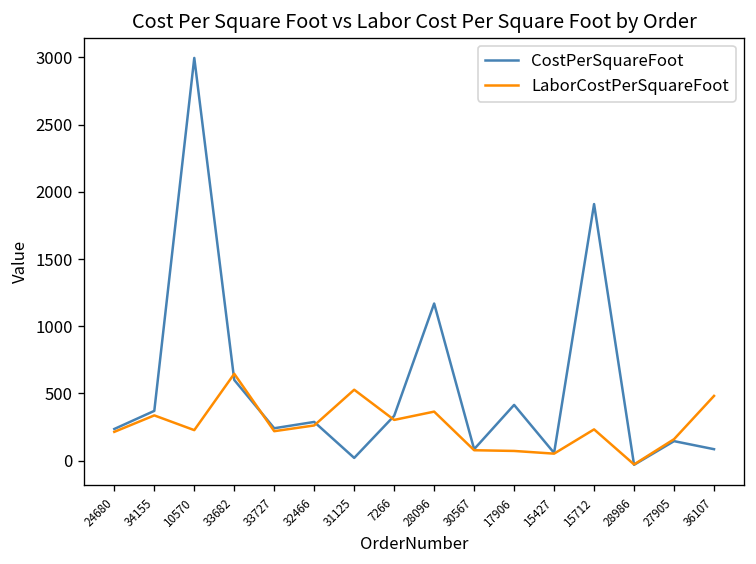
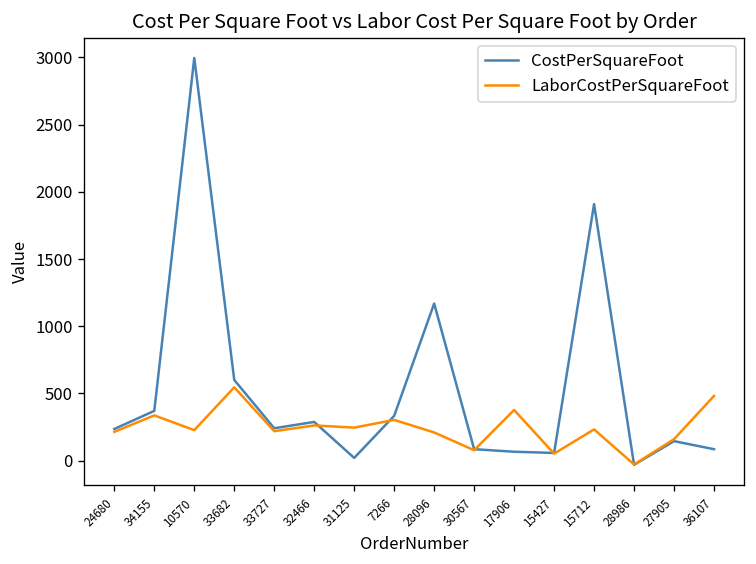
  {
    "CostPerSquareFoot": {
      "34155": 370,
      "10570": 3000,
      "33682": 600,
      "32466": 290,
      "31125": 20,
      "7266": 330,
      "28096": 1170,
-     "17906": 410,
+     "17906": 70,
      "15712": 1910,
      "36107": 90
    },
    "LaborCostPerSquareFoot": {
      "34155": 340,
      "10570": 230,
-     "33682": 650,
+     "33682": 550,
      "32466": 260,
-     "31125": 530,
+     "31125": 250,
      "7266": 300,
-     "28096": 360,
-     "17906": 70,
+     "28096": 210,
+     "17906": 380,
      "15712": 230,
      "36107": 480
    }
  }
